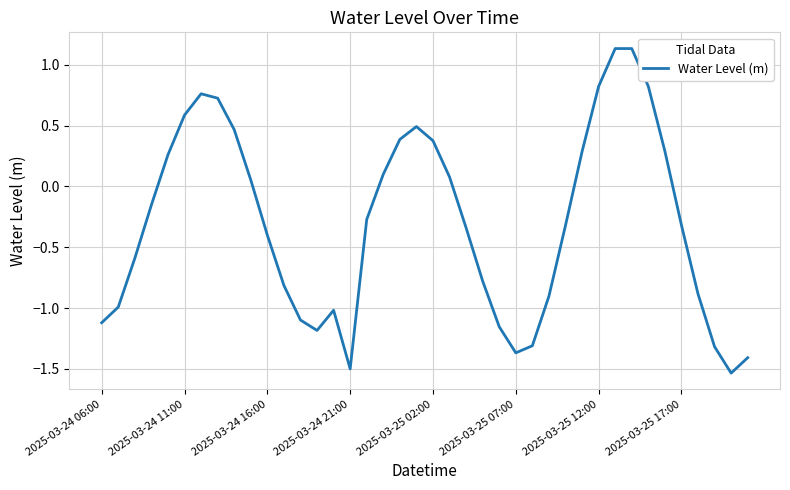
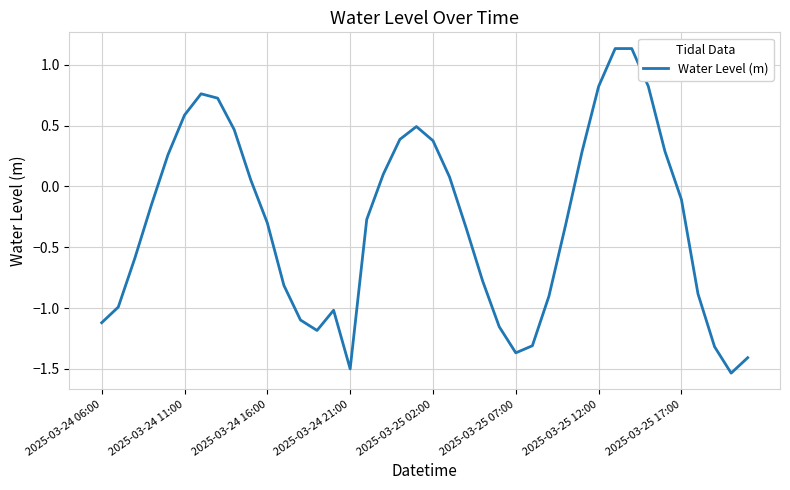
  {
    "2025-03-24 06:00": -1.12,
    "2025-03-24 11:00": 0.59,
-   "2025-03-24 16:00": -0.40,
+   "2025-03-24 16:00": -0.30,
    "2025-03-24 21:00": -1.50,
    "2025-03-25 02:00": 0.38,
    "2025-03-25 07:00": -1.37,
    "2025-03-25 12:00": 0.82,
-   "2025-03-25 17:00": -0.32
+   "2025-03-25 17:00": -0.11
  }
